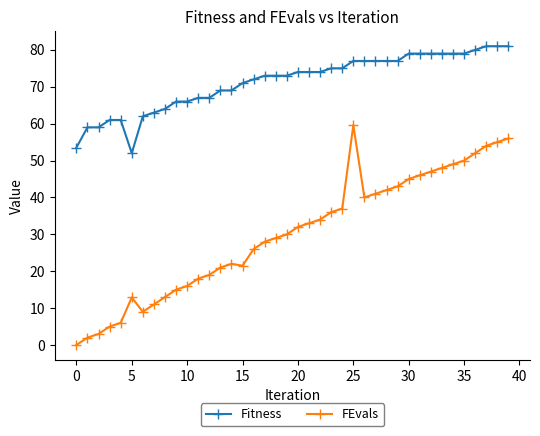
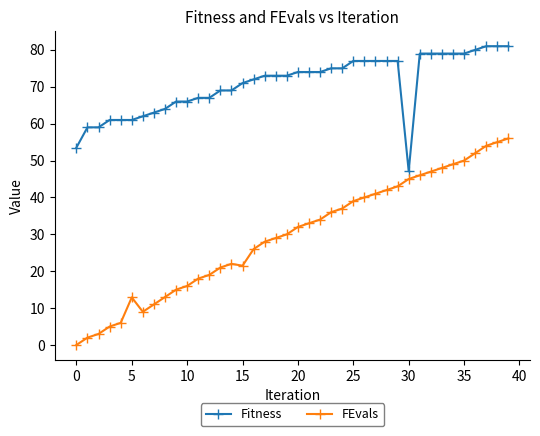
  {
    "Fitness": {
      "0": 54,
-     "5": 52,
+     "5": 61,
      "10": 66,
      "15": 71,
      "20": 74,
      "25": 77,
-     "30": 79,
+     "30": 47,
      "35": 79
    },
    "FEvals": {
      "0": 0,
      "5": 13,
      "10": 16,
      "15": 22,
      "20": 32,
-     "25": 60,
+     "25": 39,
      "30": 45,
      "35": 50
    }
  }
